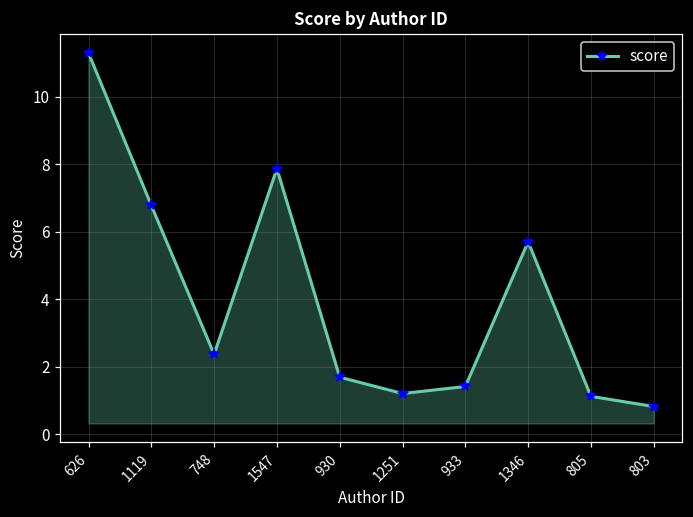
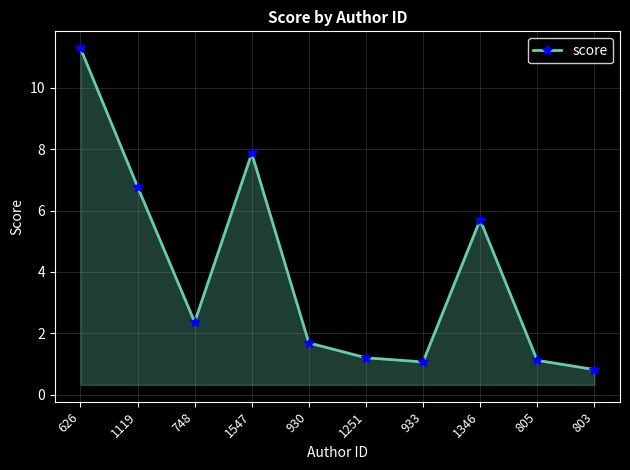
  {
    "626": 11.3,
    "1119": 6.8,
    "748": 2.4,
    "1547": 7.9,
    "930": 1.7,
    "1251": 1.2,
-   "933": 1.4,
+   "933": 1.1,
    "1346": 5.7,
    "805": 1.1,
    "803": 0.8
  }
